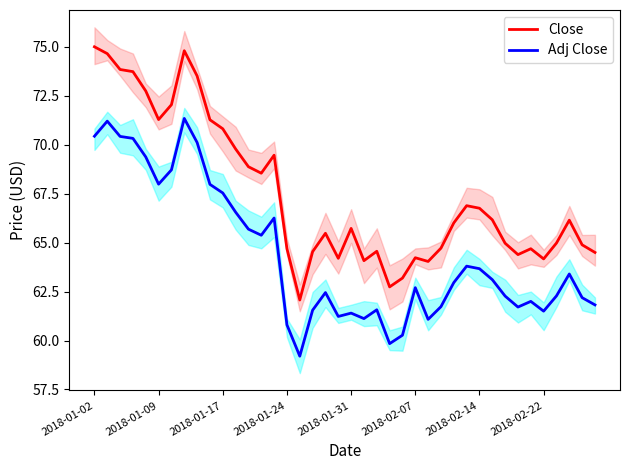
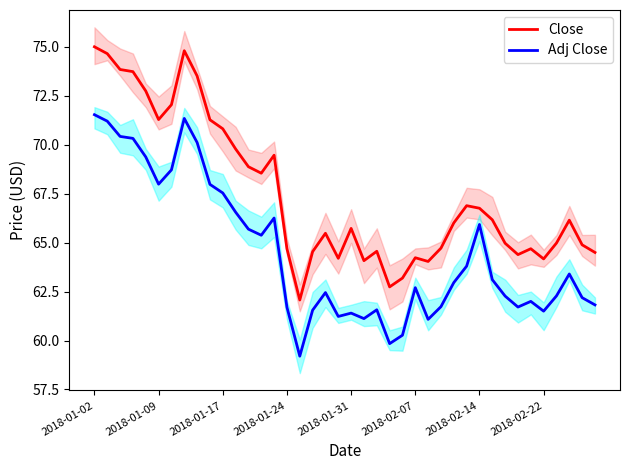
  {
    "Adj Close": {
-     "2018-01-02": 70.4,
+     "2018-01-02": 71.5,
      "2018-01-09": 68.0,
      "2018-01-17": 67.5,
-     "2018-01-24": 60.8,
+     "2018-01-24": 61.7,
      "2018-01-31": 61.4,
      "2018-02-07": 62.7,
-     "2018-02-14": 63.7,
+     "2018-02-14": 65.9,
      "2018-02-22": 61.5
    }
  }
